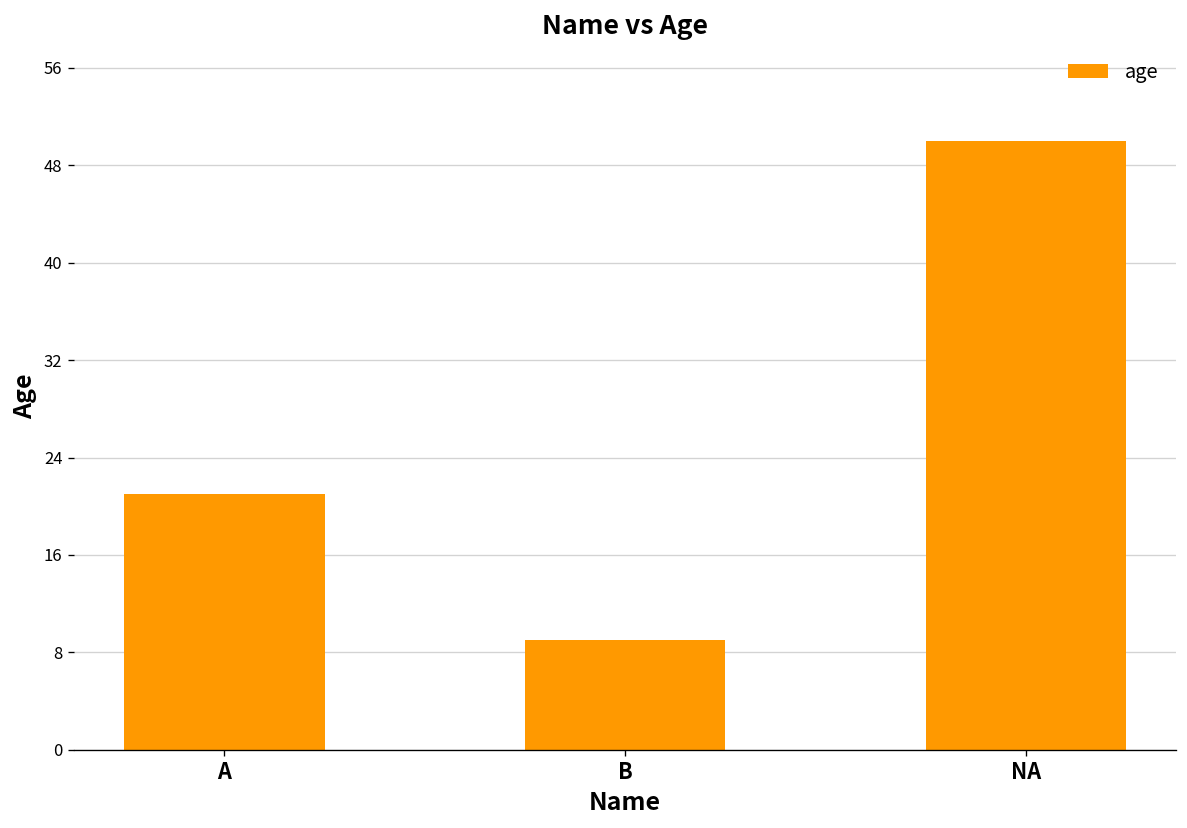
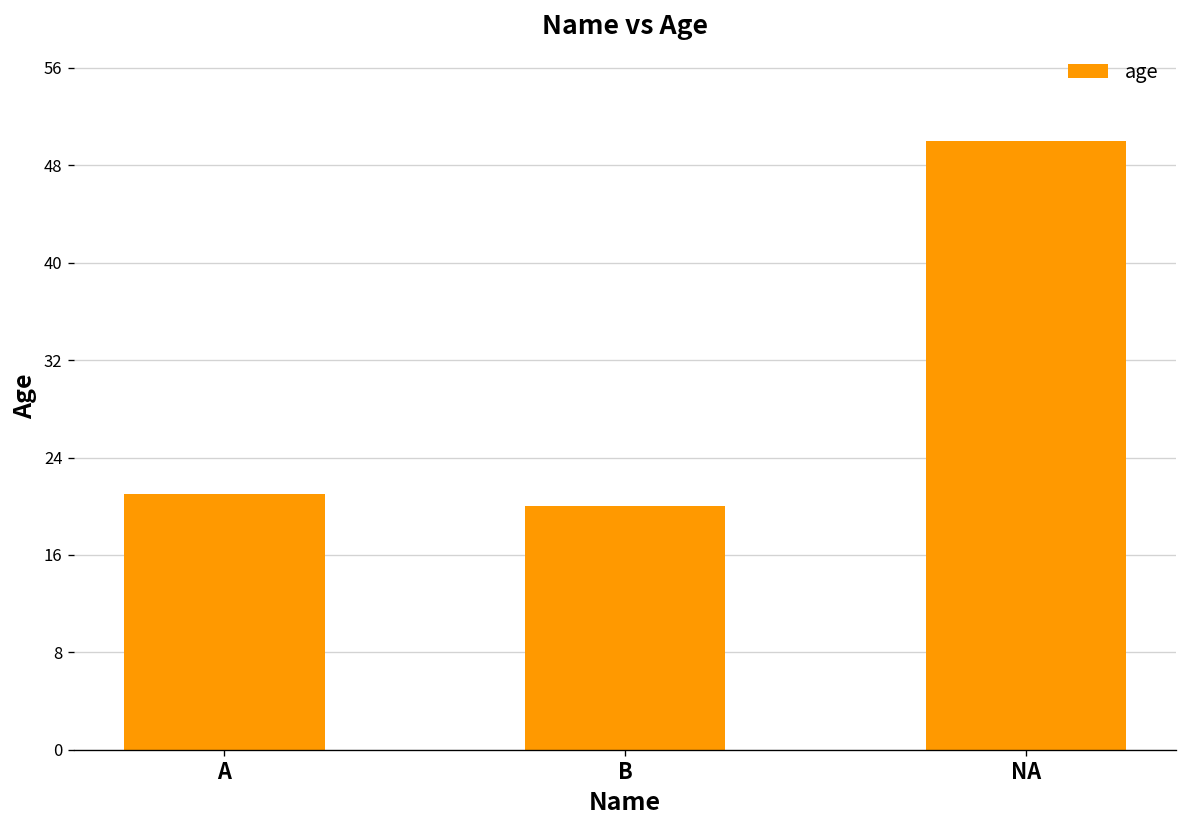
  {
    "A": 21,
-   "B": 9,
+   "B": 20,
    "NA": 50
  }
